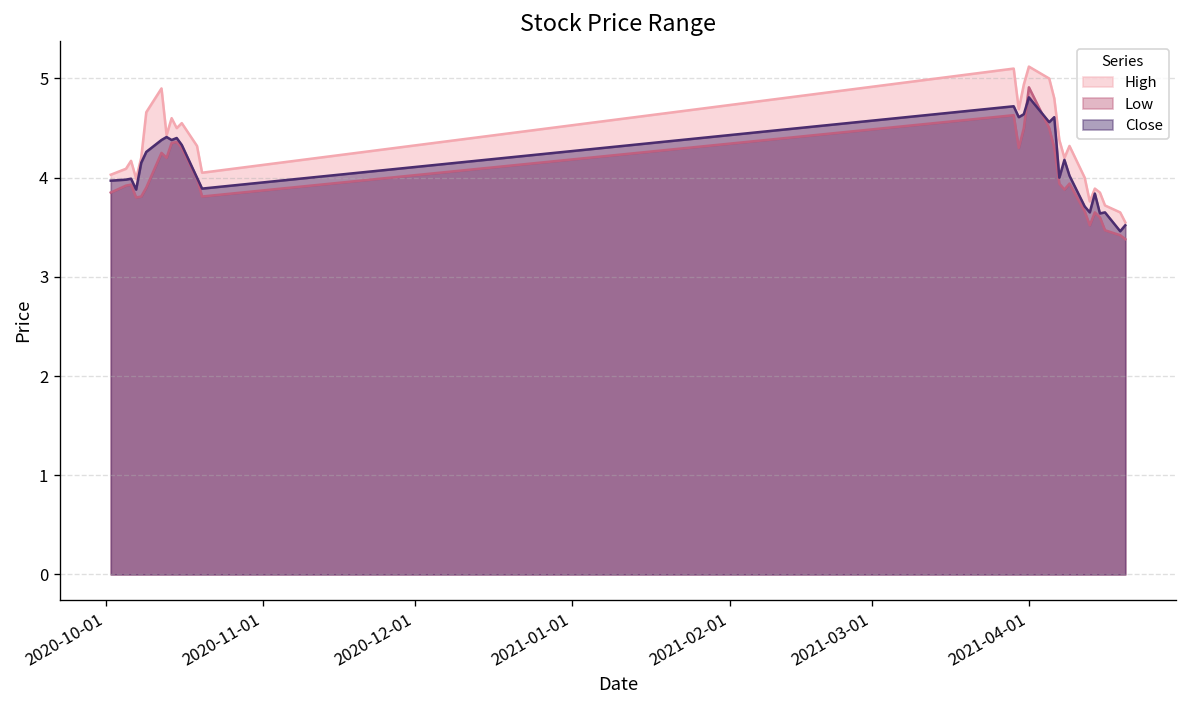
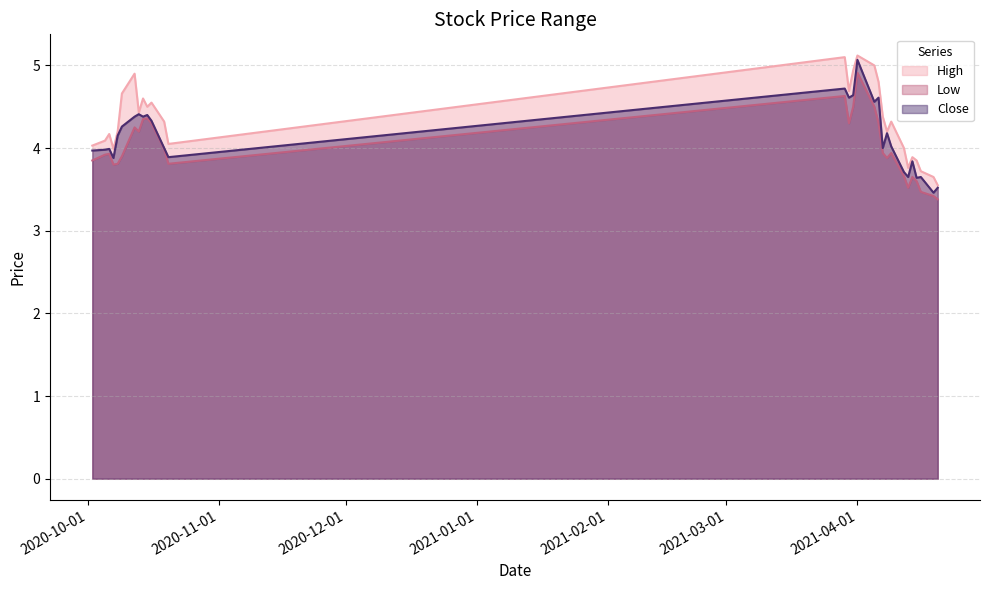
  {
    "High": {
      "2021-04-01": 5.1
    },
    "Low": {
      "2021-04-01": 4.9
    },
    "Close": {
-     "2021-04-01": 4.8
+     "2021-04-01": 5.1
    }
  }
